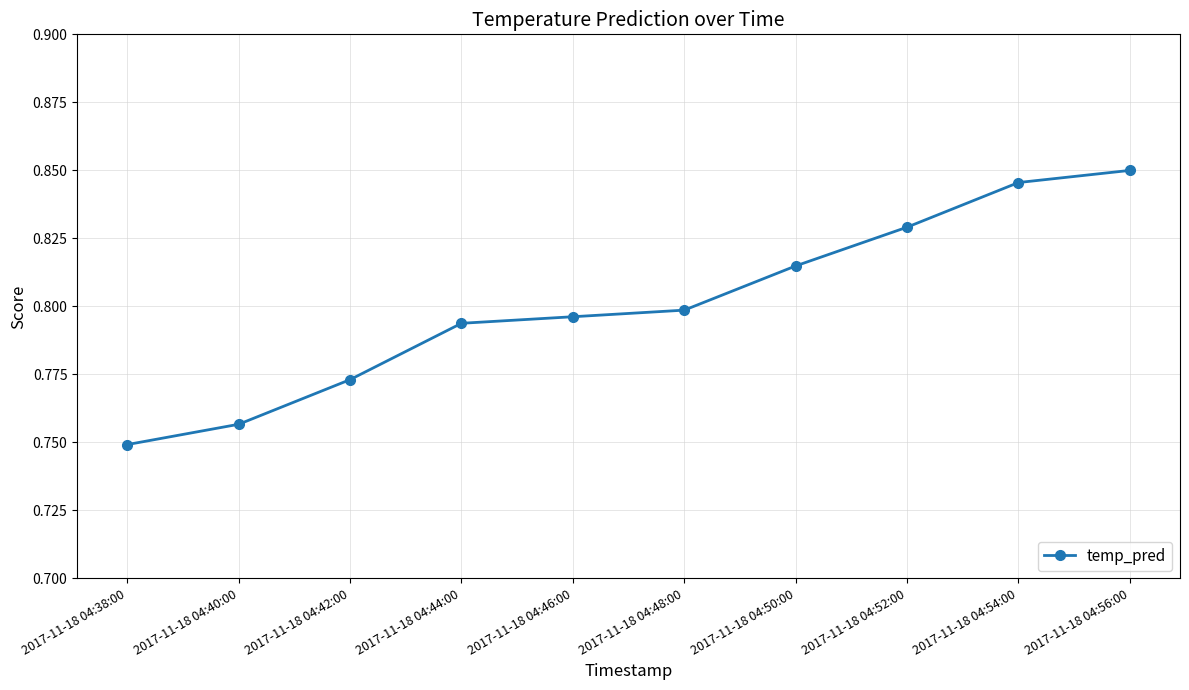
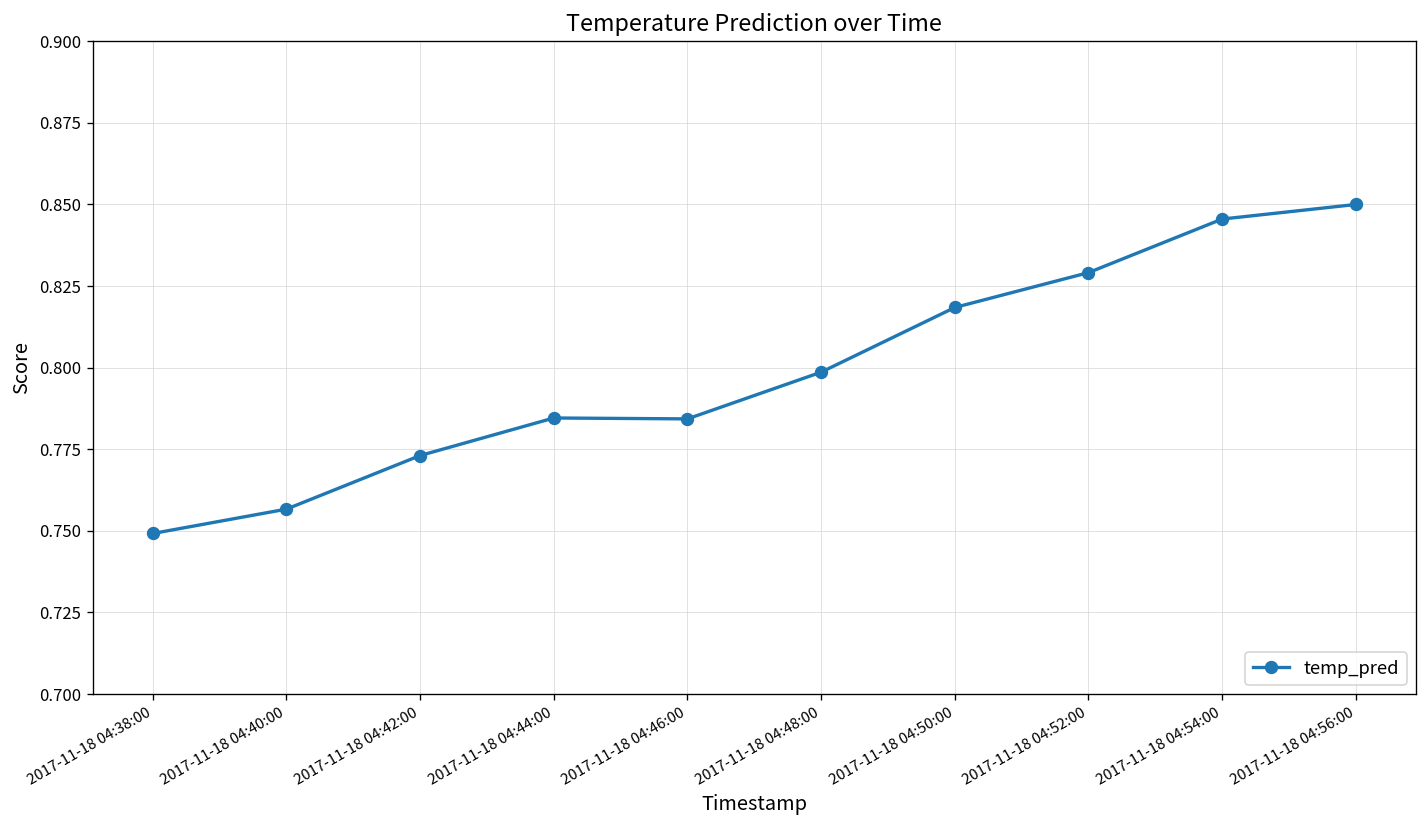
  {
    "2017-11-18 04:38:00": 0.749,
    "2017-11-18 04:40:00": 0.757,
    "2017-11-18 04:42:00": 0.773,
-   "2017-11-18 04:44:00": 0.794,
-   "2017-11-18 04:46:00": 0.796,
+   "2017-11-18 04:44:00": 0.785,
+   "2017-11-18 04:46:00": 0.784,
    "2017-11-18 04:48:00": 0.799,
-   "2017-11-18 04:50:00": 0.815,
+   "2017-11-18 04:50:00": 0.818,
    "2017-11-18 04:52:00": 0.829,
    "2017-11-18 04:54:00": 0.846,
    "2017-11-18 04:56:00": 0.850
  }
